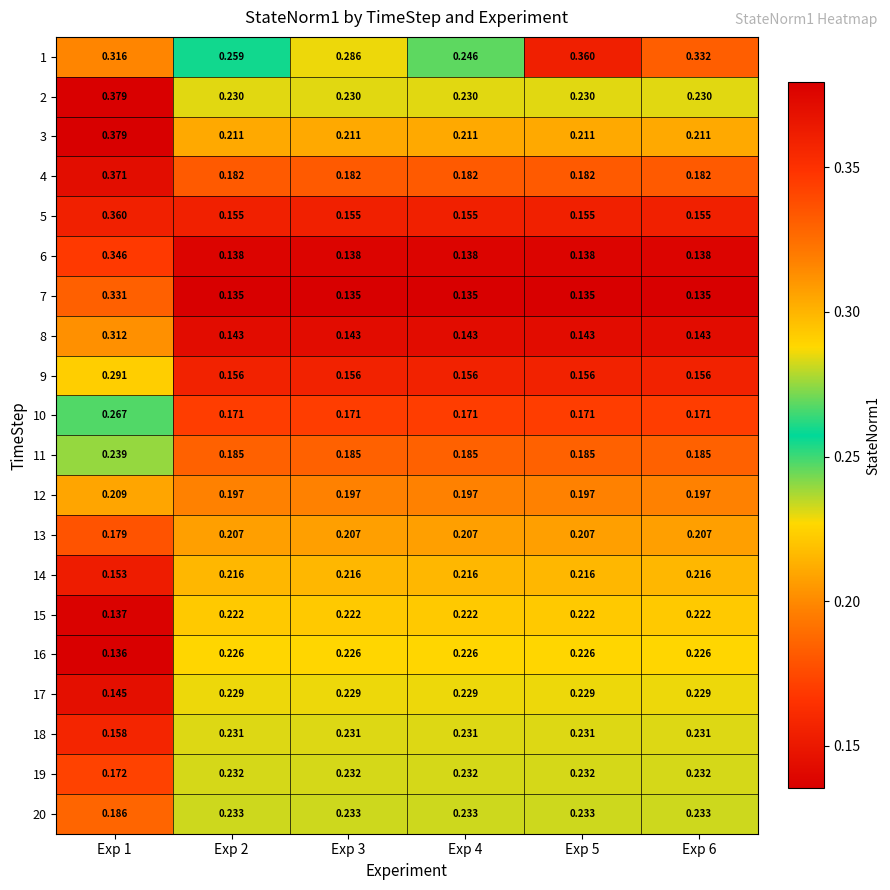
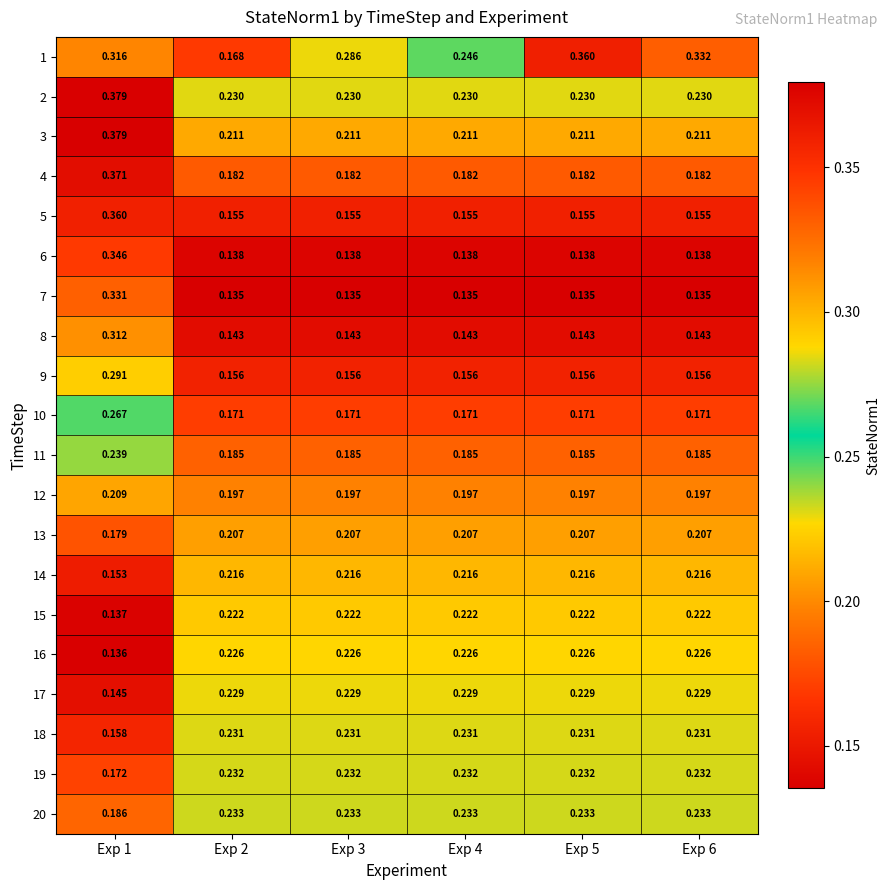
  {
    "1": {
      "Exp 1": 0.316,
-     "Exp 2": 0.259,
+     "Exp 2": 0.168,
      "Exp 3": 0.286,
      "Exp 4": 0.246,
      "Exp 5": 0.360,
      "Exp 6": 0.332
    },
    "2": {
      "Exp 1": 0.379,
      "Exp 2": 0.230,
      "Exp 3": 0.230,
      "Exp 4": 0.230,
      "Exp 5": 0.230,
      "Exp 6": 0.230
    },
    "3": {
      "Exp 1": 0.379,
      "Exp 2": 0.211,
      "Exp 3": 0.211,
      "Exp 4": 0.211,
      "Exp 5": 0.211,
      "Exp 6": 0.211
    },
    "4": {
      "Exp 1": 0.371,
      "Exp 2": 0.182,
      "Exp 3": 0.182,
      "Exp 4": 0.182,
      "Exp 5": 0.182,
      "Exp 6": 0.182
    },
    "5": {
      "Exp 1": 0.360,
      "Exp 2": 0.155,
      "Exp 3": 0.155,
      "Exp 4": 0.155,
      "Exp 5": 0.155,
      "Exp 6": 0.155
    },
    "6": {
      "Exp 1": 0.346,
      "Exp 2": 0.138,
      "Exp 3": 0.138,
      "Exp 4": 0.138,
      "Exp 5": 0.138,
      "Exp 6": 0.138
    },
    "7": {
      "Exp 1": 0.331,
      "Exp 2": 0.135,
      "Exp 3": 0.135,
      "Exp 4": 0.135,
      "Exp 5": 0.135,
      "Exp 6": 0.135
    },
    "8": {
      "Exp 1": 0.312,
      "Exp 2": 0.143,
      "Exp 3": 0.143,
      "Exp 4": 0.143,
      "Exp 5": 0.143,
      "Exp 6": 0.143
    },
    "9": {
      "Exp 1": 0.291,
      "Exp 2": 0.156,
      "Exp 3": 0.156,
      "Exp 4": 0.156,
      "Exp 5": 0.156,
      "Exp 6": 0.156
    },
    "10": {
      "Exp 1": 0.267,
      "Exp 2": 0.171,
      "Exp 3": 0.171,
      "Exp 4": 0.171,
      "Exp 5": 0.171,
      "Exp 6": 0.171
    },
    "11": {
      "Exp 1": 0.239,
      "Exp 2": 0.185,
      "Exp 3": 0.185,
      "Exp 4": 0.185,
      "Exp 5": 0.185,
      "Exp 6": 0.185
    },
    "12": {
      "Exp 1": 0.209,
      "Exp 2": 0.197,
      "Exp 3": 0.197,
      "Exp 4": 0.197,
      "Exp 5": 0.197,
      "Exp 6": 0.197
    },
    "13": {
      "Exp 1": 0.179,
      "Exp 2": 0.207,
      "Exp 3": 0.207,
      "Exp 4": 0.207,
      "Exp 5": 0.207,
      "Exp 6": 0.207
    },
    "14": {
      "Exp 1": 0.153,
      "Exp 2": 0.216,
      "Exp 3": 0.216,
      "Exp 4": 0.216,
      "Exp 5": 0.216,
      "Exp 6": 0.216
    },
    "15": {
      "Exp 1": 0.137,
      "Exp 2": 0.222,
      "Exp 3": 0.222,
      "Exp 4": 0.222,
      "Exp 5": 0.222,
      "Exp 6": 0.222
    },
    "16": {
      "Exp 1": 0.136,
      "Exp 2": 0.226,
      "Exp 3": 0.226,
      "Exp 4": 0.226,
      "Exp 5": 0.226,
      "Exp 6": 0.226
    },
    "17": {
      "Exp 1": 0.145,
      "Exp 2": 0.229,
      "Exp 3": 0.229,
      "Exp 4": 0.229,
      "Exp 5": 0.229,
      "Exp 6": 0.229
    },
    "18": {
      "Exp 1": 0.158,
      "Exp 2": 0.231,
      "Exp 3": 0.231,
      "Exp 4": 0.231,
      "Exp 5": 0.231,
      "Exp 6": 0.231
    },
    "19": {
      "Exp 1": 0.172,
      "Exp 2": 0.232,
      "Exp 3": 0.232,
      "Exp 4": 0.232,
      "Exp 5": 0.232,
      "Exp 6": 0.232
    },
    "20": {
      "Exp 1": 0.186,
      "Exp 2": 0.233,
      "Exp 3": 0.233,
      "Exp 4": 0.233,
      "Exp 5": 0.233,
      "Exp 6": 0.233
    }
  }
